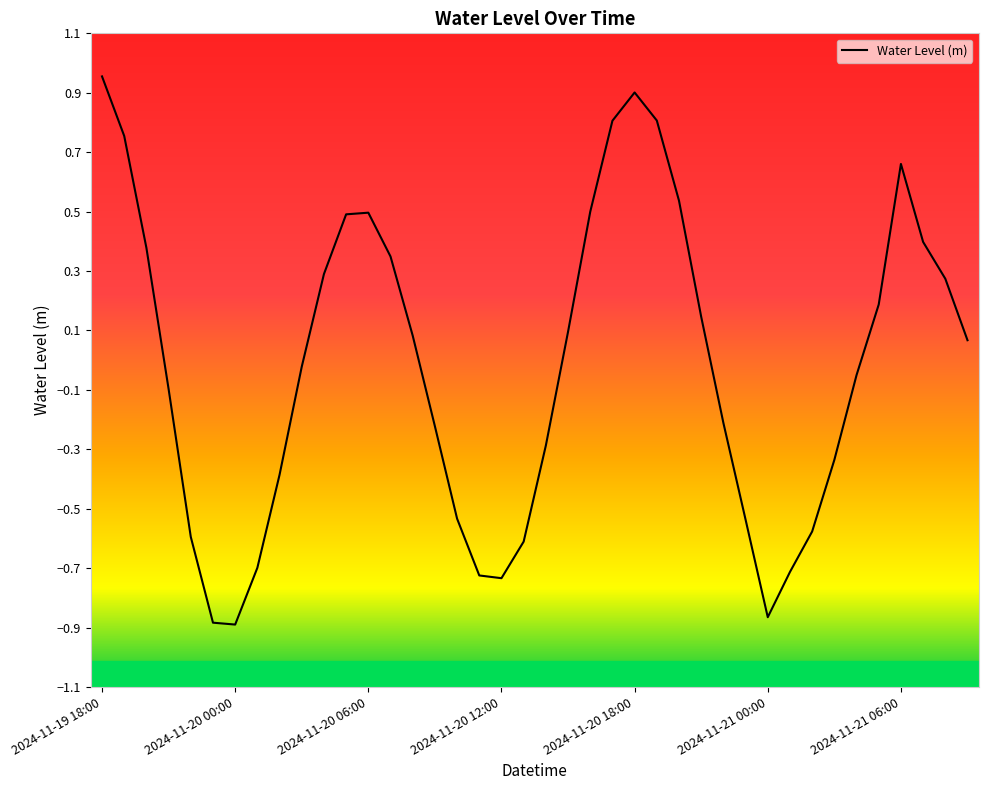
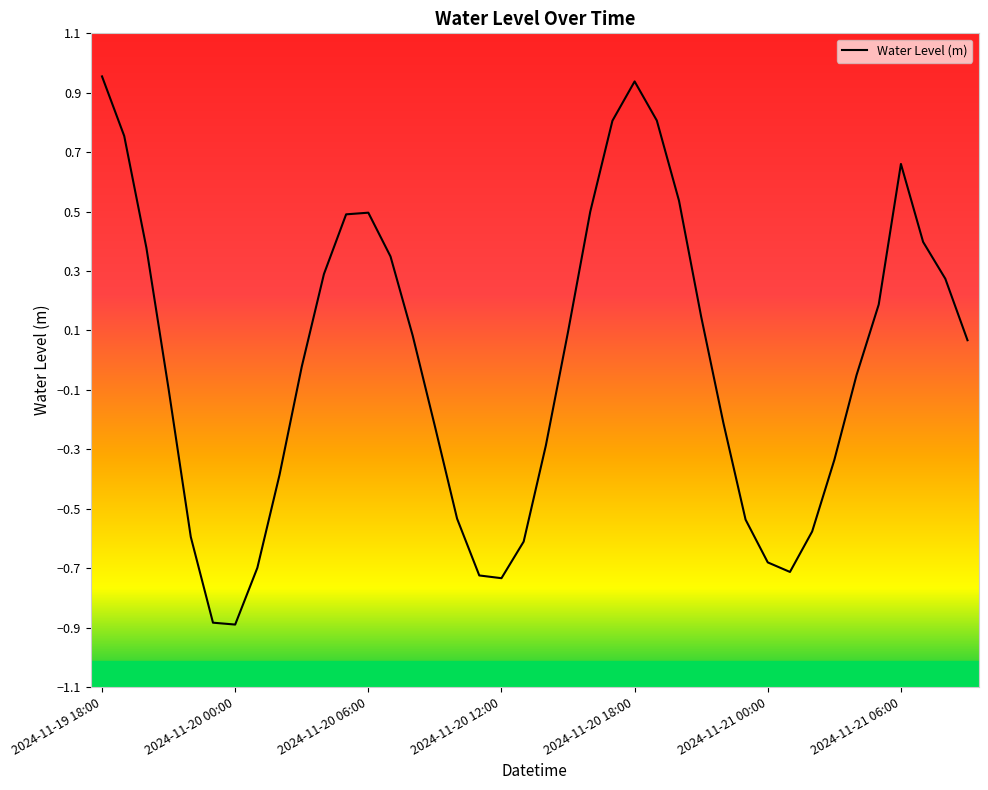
  {
    "2024-11-19 18:00": 0.96,
    "2024-11-20 00:00": -0.89,
    "2024-11-20 06:00": 0.50,
    "2024-11-20 12:00": -0.73,
-   "2024-11-20 18:00": 0.90,
-   "2024-11-21 00:00": -0.87,
+   "2024-11-20 18:00": 0.94,
+   "2024-11-21 00:00": -0.68,
    "2024-11-21 06:00": 0.66
  }
